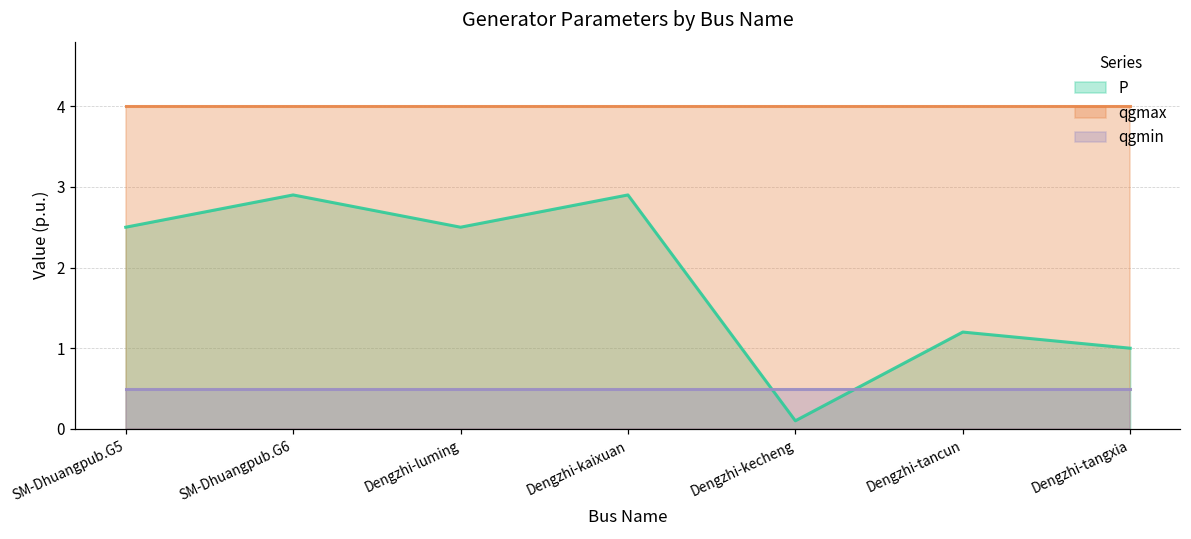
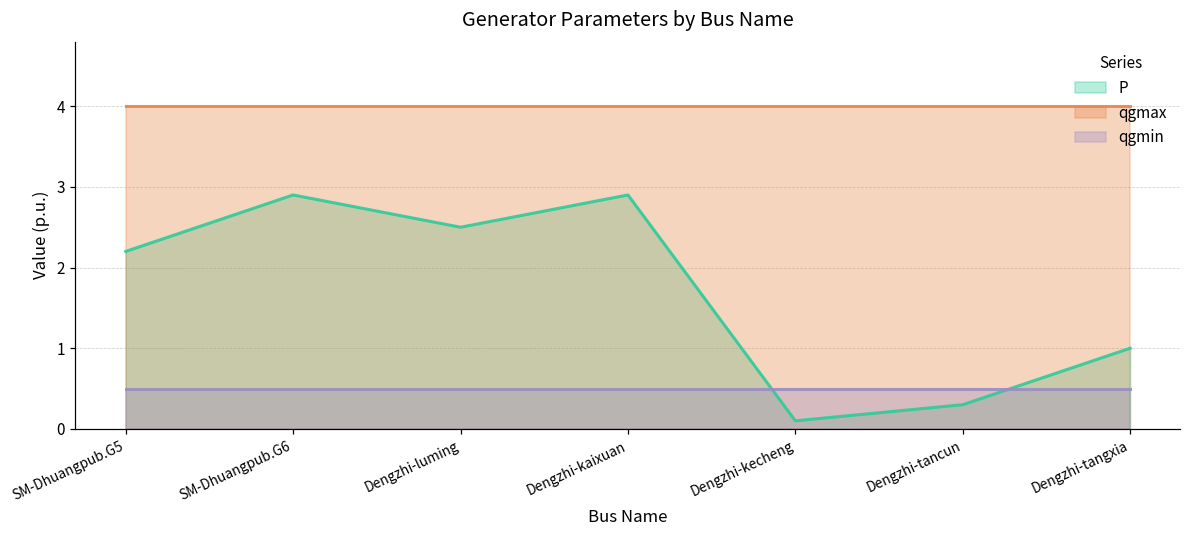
  {
    "P": {
-     "SM-Dhuangpub.G5": 2.5,
+     "SM-Dhuangpub.G5": 2.2,
      "SM-Dhuangpub.G6": 2.9,
      "Dengzhi-luming": 2.5,
      "Dengzhi-kaixuan": 2.9,
      "Dengzhi-kecheng": 0.1,
-     "Dengzhi-tancun": 1.2,
+     "Dengzhi-tancun": 0.3,
      "Dengzhi-tangxia": 1.0
    },
    "qgmax": {
      "SM-Dhuangpub.G5": 4.0,
      "SM-Dhuangpub.G6": 4.0,
      "Dengzhi-luming": 4.0,
      "Dengzhi-kaixuan": 4.0,
      "Dengzhi-kecheng": 4.0,
      "Dengzhi-tancun": 4.0,
      "Dengzhi-tangxia": 4.0
    },
    "qgmin": {
      "SM-Dhuangpub.G5": 0.5,
      "SM-Dhuangpub.G6": 0.5,
      "Dengzhi-luming": 0.5,
      "Dengzhi-kaixuan": 0.5,
      "Dengzhi-kecheng": 0.5,
      "Dengzhi-tancun": 0.5,
      "Dengzhi-tangxia": 0.5
    }
  }
